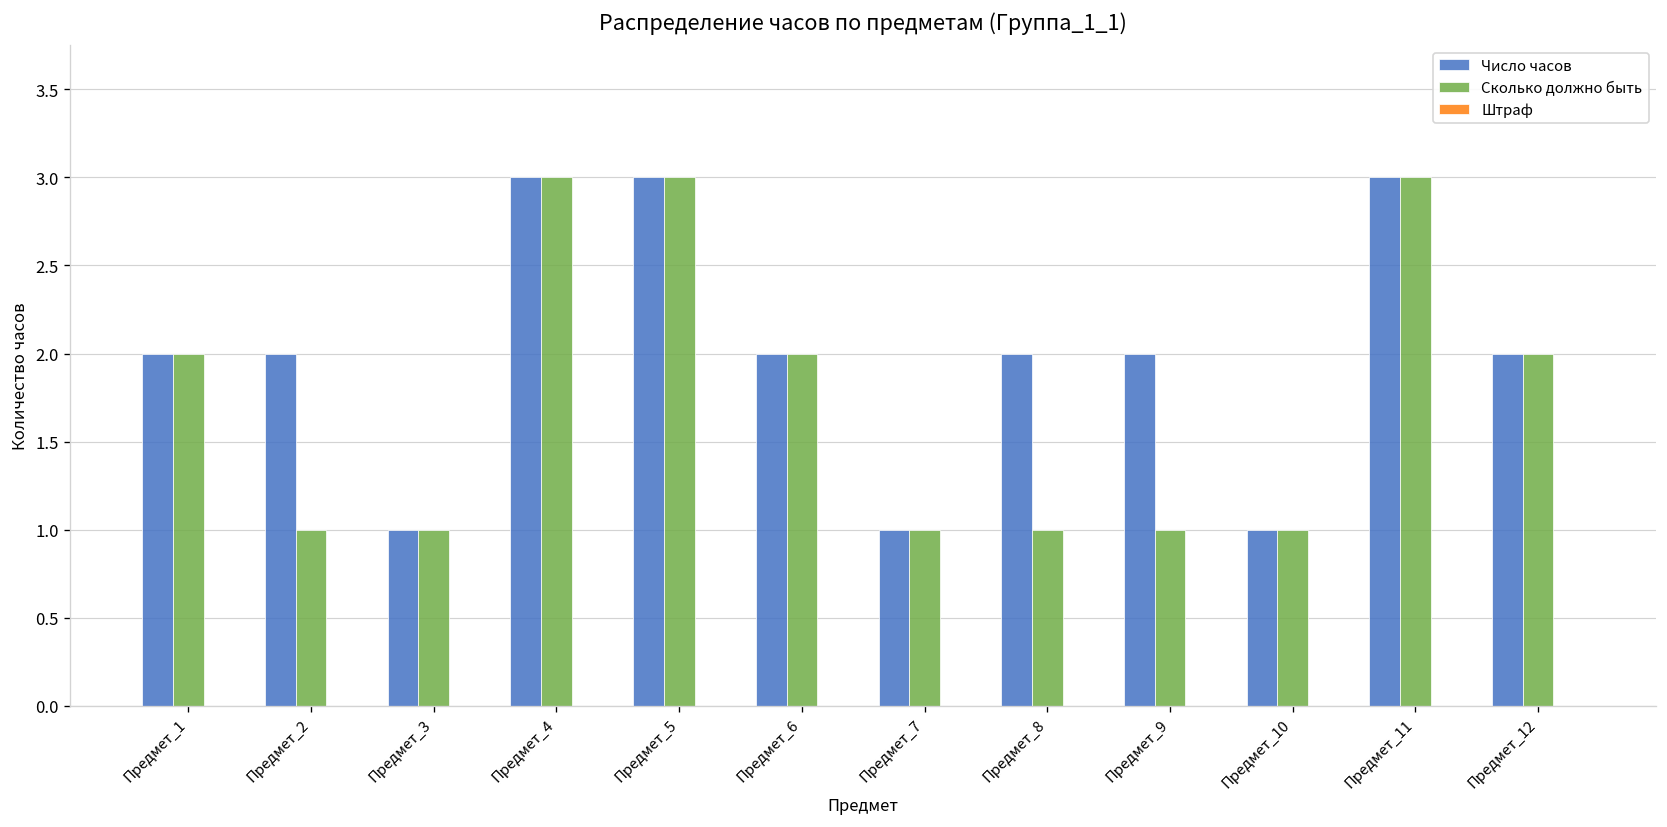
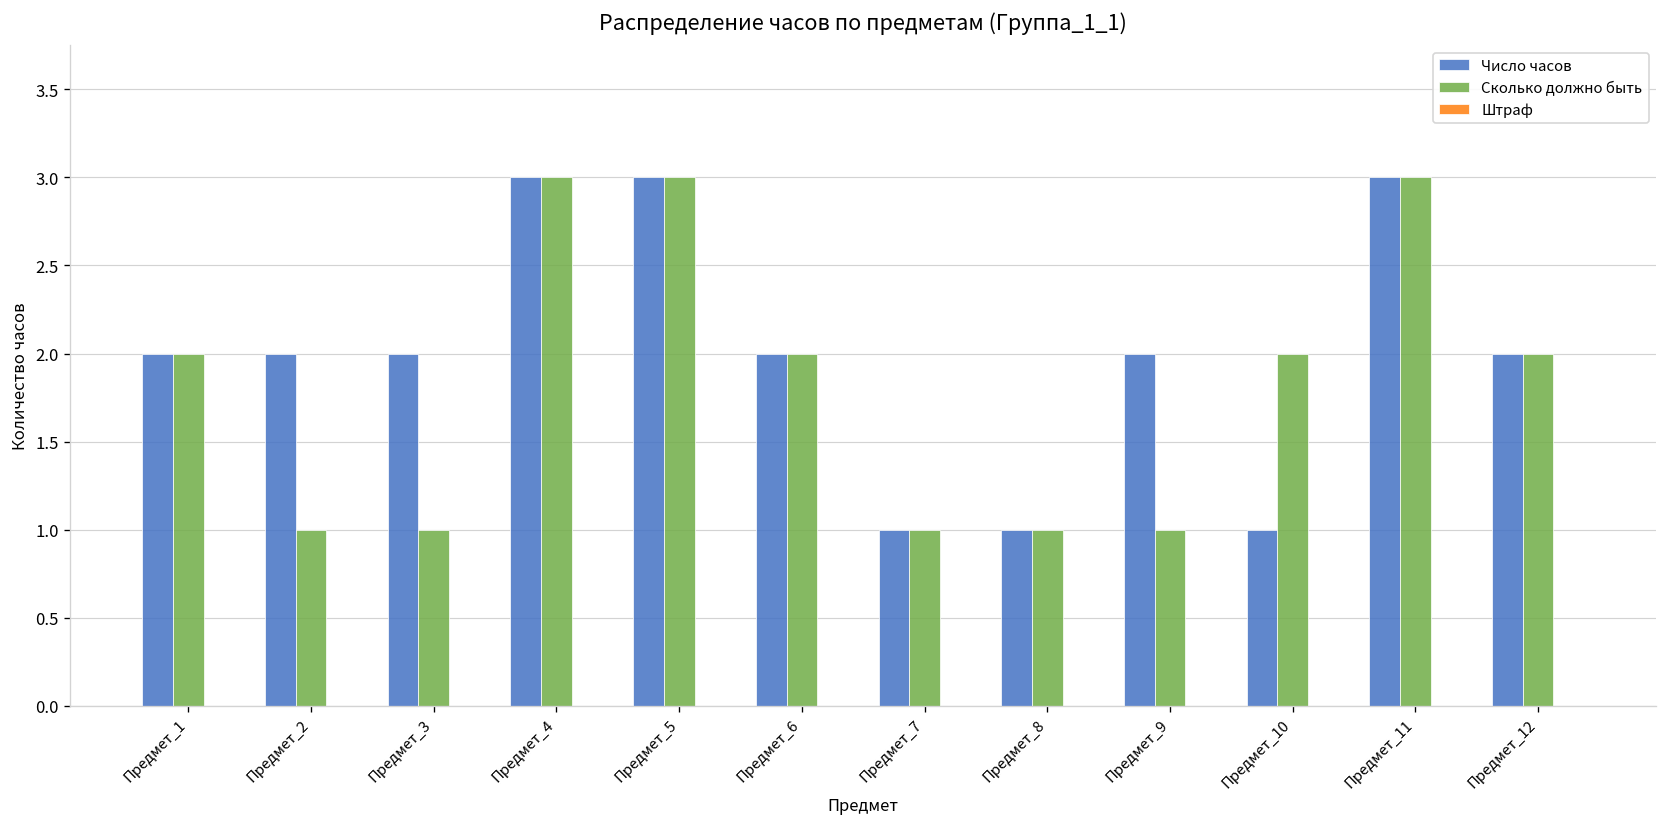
  {
    "Число часов": {
      "Предмет_1": 2,
      "Предмет_2": 2,
-     "Предмет_3": 1,
+     "Предмет_3": 2,
      "Предмет_4": 3,
      "Предмет_5": 3,
      "Предмет_6": 2,
      "Предмет_7": 1,
-     "Предмет_8": 2,
+     "Предмет_8": 1,
      "Предмет_9": 2,
      "Предмет_10": 1,
      "Предмет_11": 3,
      "Предмет_12": 2
    },
    "Сколько должно быть": {
      "Предмет_1": 2,
      "Предмет_2": 1,
      "Предмет_3": 1,
      "Предмет_4": 3,
      "Предмет_5": 3,
      "Предмет_6": 2,
      "Предмет_7": 1,
      "Предмет_8": 1,
      "Предмет_9": 1,
-     "Предмет_10": 1,
+     "Предмет_10": 2,
      "Предмет_11": 3,
      "Предмет_12": 2
    },
    "Штраф": {
      "Предмет_1": 0,
      "Предмет_2": 0,
      "Предмет_3": 0,
      "Предмет_4": 0,
      "Предмет_5": 0,
      "Предмет_6": 0,
      "Предмет_7": 0,
      "Предмет_8": 0,
      "Предмет_9": 0,
      "Предмет_10": 0,
      "Предмет_11": 0,
      "Предмет_12": 0
    }
  }
